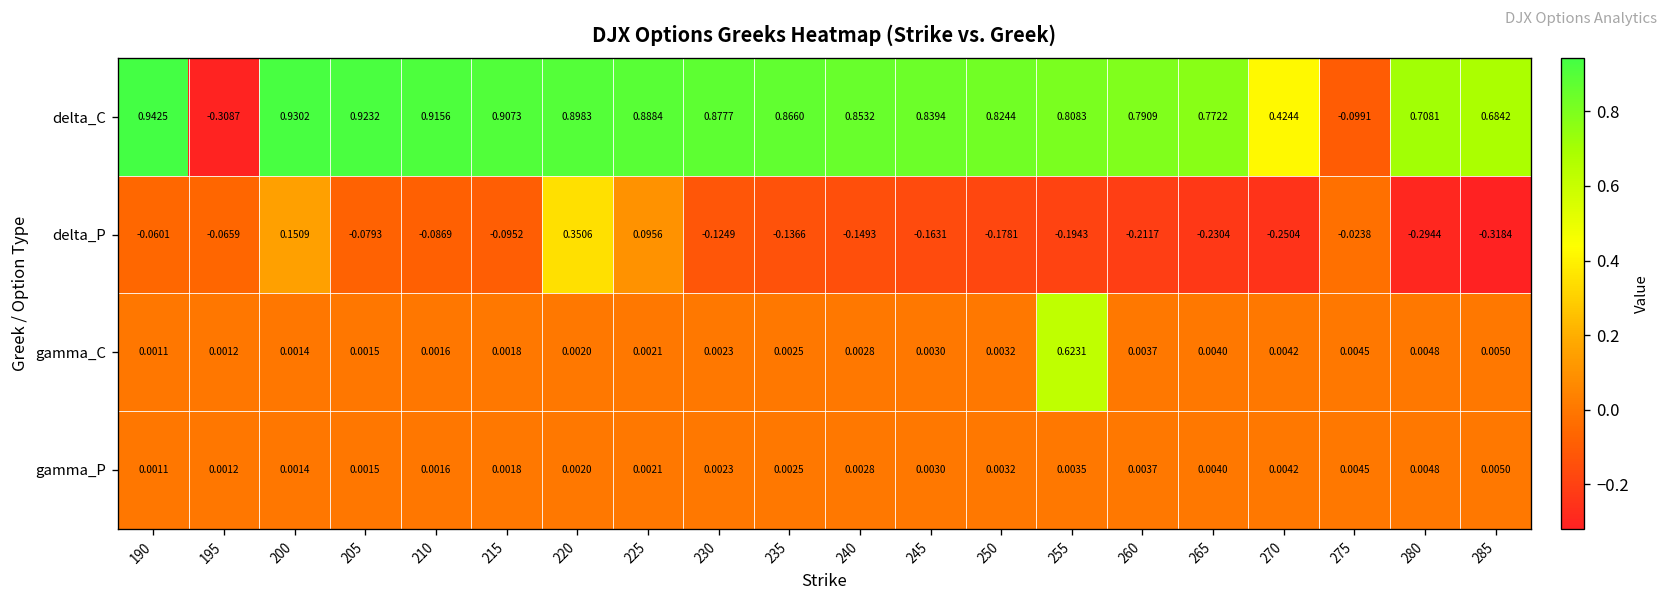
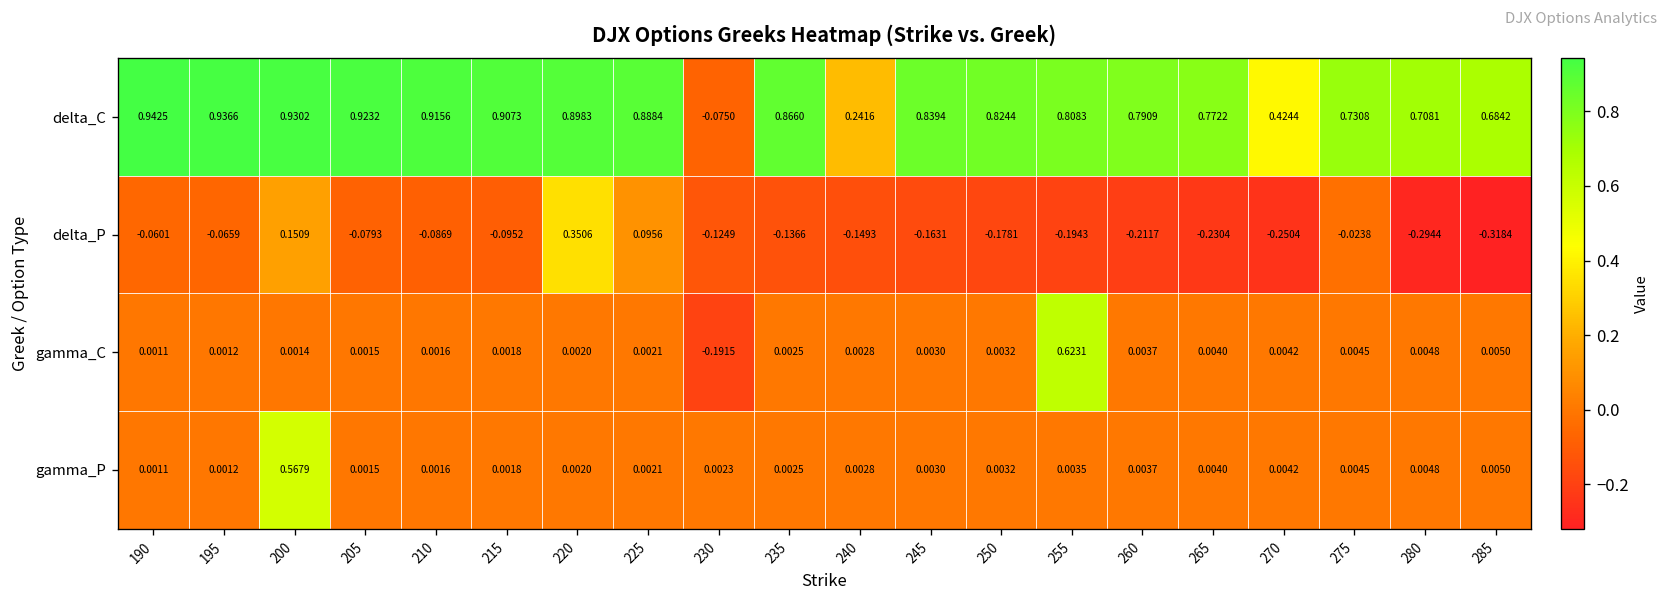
  {
    "delta_C": {
      "190": 0.9425,
-     "195": -0.3087,
+     "195": 0.9366,
      "200": 0.9302,
      "205": 0.9232,
      "210": 0.9156,
      "215": 0.9073,
      "220": 0.8983,
      "225": 0.8884,
-     "230": 0.8777,
+     "230": -0.0750,
      "235": 0.8660,
-     "240": 0.8532,
+     "240": 0.2416,
      "245": 0.8394,
      "250": 0.8244,
      "255": 0.8083,
      "260": 0.7909,
      "265": 0.7722,
      "270": 0.4244,
-     "275": -0.0991,
+     "275": 0.7308,
      "280": 0.7081,
      "285": 0.6842
    },
    "delta_P": {
      "190": -0.0601,
      "195": -0.0659,
      "200": 0.1509,
      "205": -0.0793,
      "210": -0.0869,
      "215": -0.0952,
      "220": 0.3506,
      "225": 0.0956,
      "230": -0.1249,
      "235": -0.1366,
      "240": -0.1493,
      "245": -0.1631,
      "250": -0.1781,
      "255": -0.1943,
      "260": -0.2117,
      "265": -0.2304,
      "270": -0.2504,
      "275": -0.0238,
      "280": -0.2944,
      "285": -0.3184
    },
    "gamma_C": {
      "190": 0.0011,
      "195": 0.0012,
      "200": 0.0014,
      "205": 0.0015,
      "210": 0.0016,
      "215": 0.0018,
      "220": 0.0020,
      "225": 0.0021,
-     "230": 0.0023,
+     "230": -0.1915,
      "235": 0.0025,
      "240": 0.0028,
      "245": 0.0030,
      "250": 0.0032,
      "255": 0.6231,
      "260": 0.0037,
      "265": 0.0040,
      "270": 0.0042,
      "275": 0.0045,
      "280": 0.0048,
      "285": 0.0050
    },
    "gamma_P": {
      "190": 0.0011,
      "195": 0.0012,
-     "200": 0.0014,
+     "200": 0.5679,
      "205": 0.0015,
      "210": 0.0016,
      "215": 0.0018,
      "220": 0.0020,
      "225": 0.0021,
      "230": 0.0023,
      "235": 0.0025,
      "240": 0.0028,
      "245": 0.0030,
      "250": 0.0032,
      "255": 0.0035,
      "260": 0.0037,
      "265": 0.0040,
      "270": 0.0042,
      "275": 0.0045,
      "280": 0.0048,
      "285": 0.0050
    }
  }
